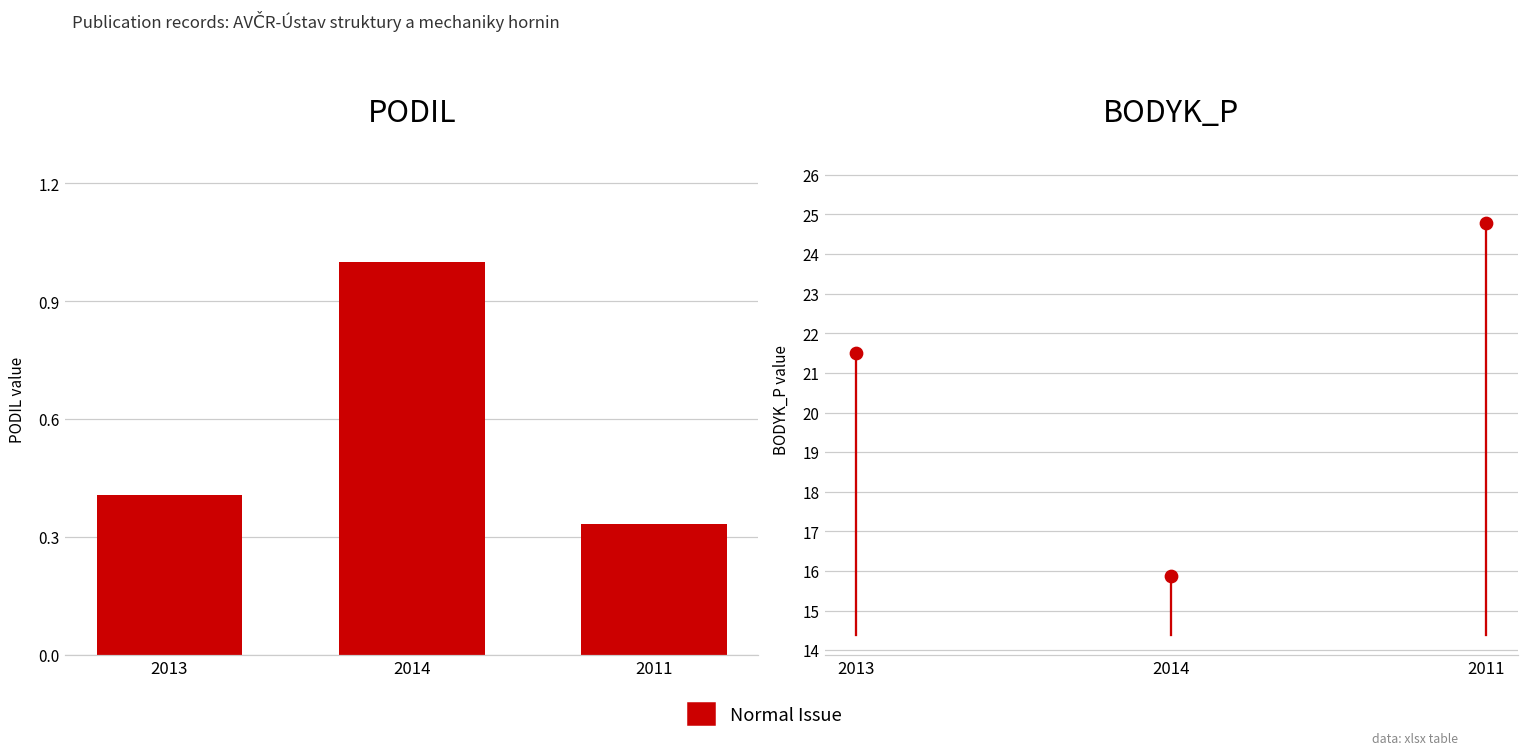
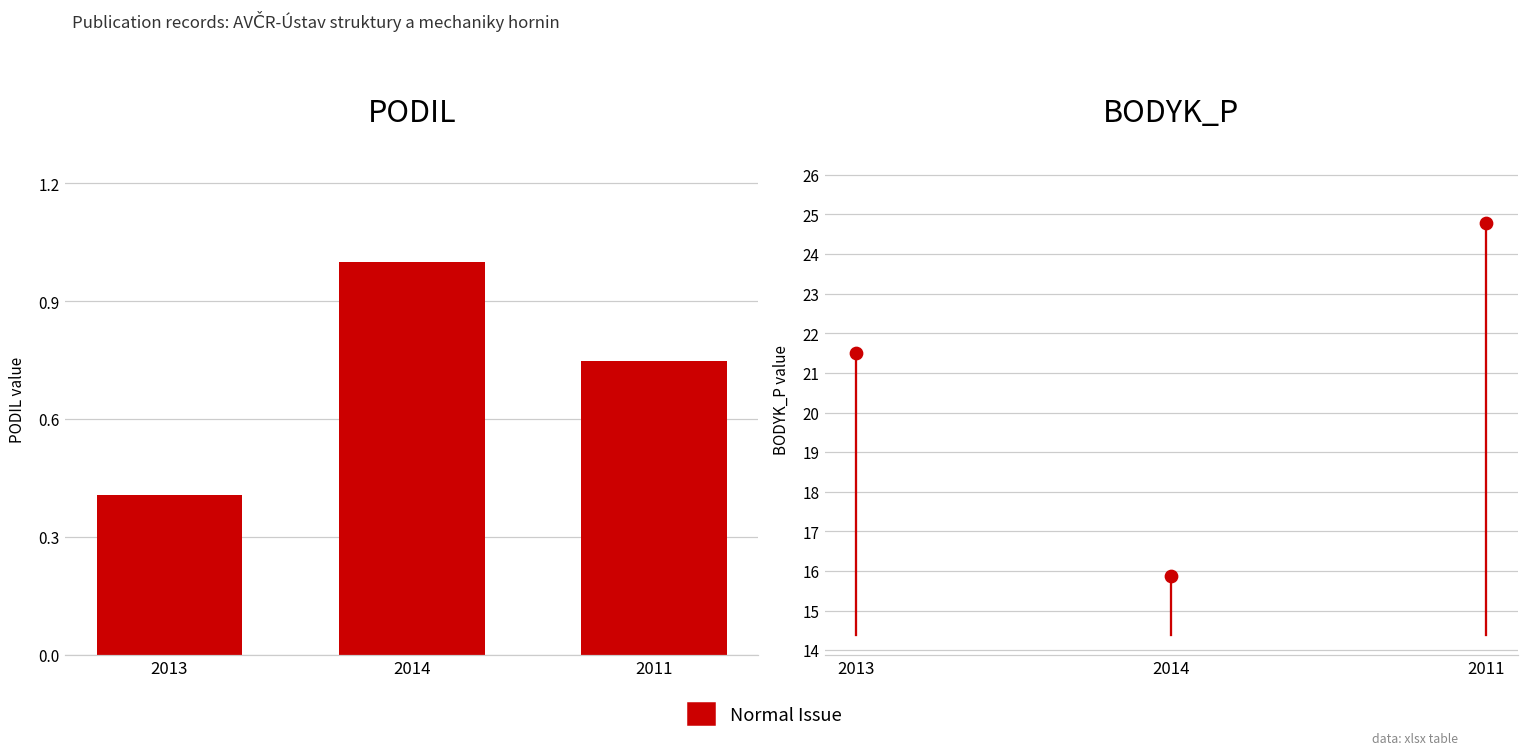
  {
    "PODIL": {
      "2013": 0.41,
      "2014": 1.00,
-     "2011": 0.33
+     "2011": 0.75
    }
  }
